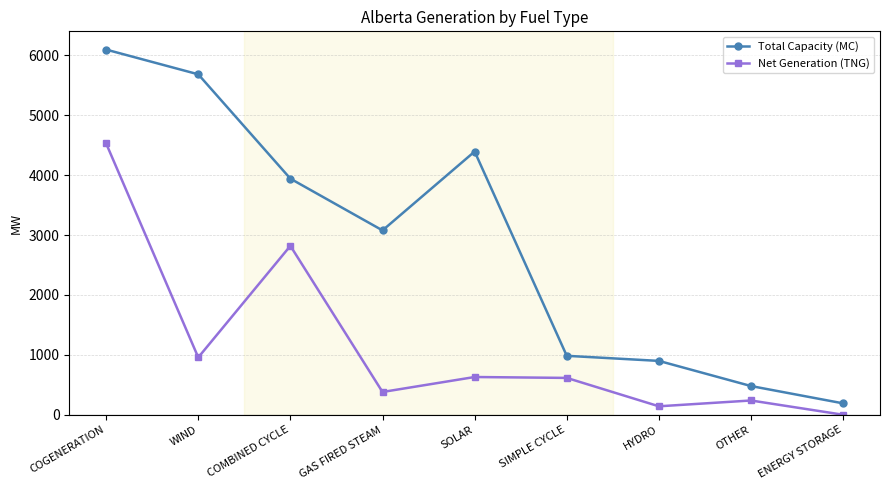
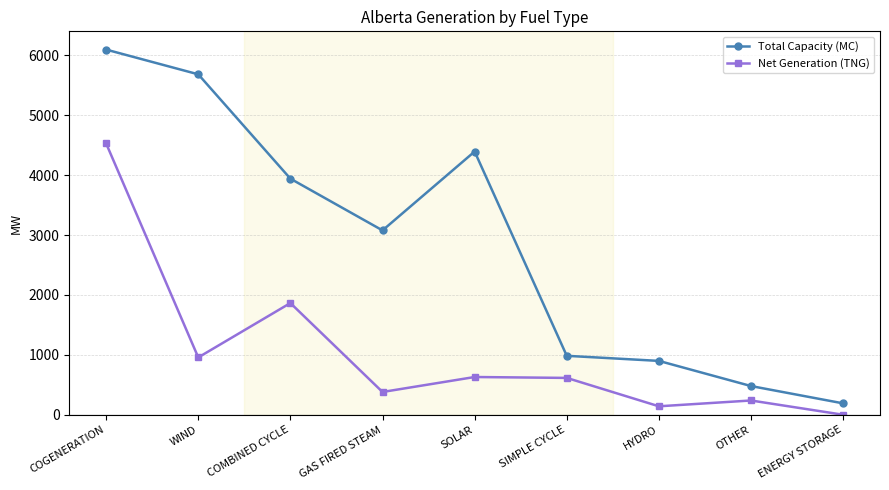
  {
    "Total Capacity (MC)": {
      "COGENERATION": 6100,
      "WIND": 5700,
      "COMBINED CYCLE": 3900,
      "GAS FIRED STEAM": 3100,
      "SOLAR": 4400,
      "SIMPLE CYCLE": 1000,
      "HYDRO": 900,
      "OTHER": 500,
      "ENERGY STORAGE": 200
    },
    "Net Generation (TNG)": {
      "COGENERATION": 4500,
      "WIND": 1000,
-     "COMBINED CYCLE": 2800,
+     "COMBINED CYCLE": 1900,
      "GAS FIRED STEAM": 400,
      "SOLAR": 600,
      "SIMPLE CYCLE": 600,
      "HYDRO": 100,
      "OTHER": 200,
      "ENERGY STORAGE": 0
    }
  }
